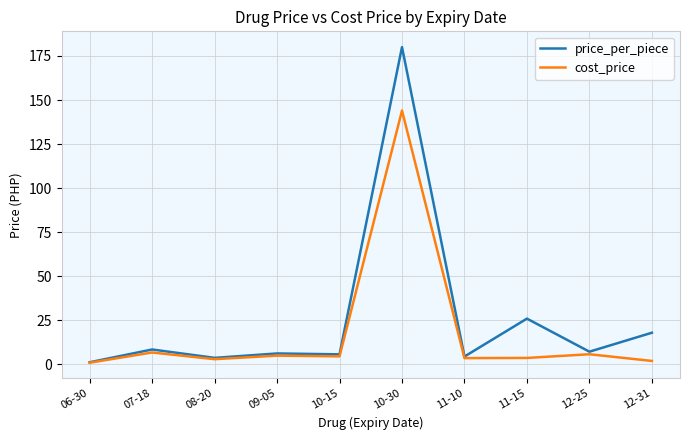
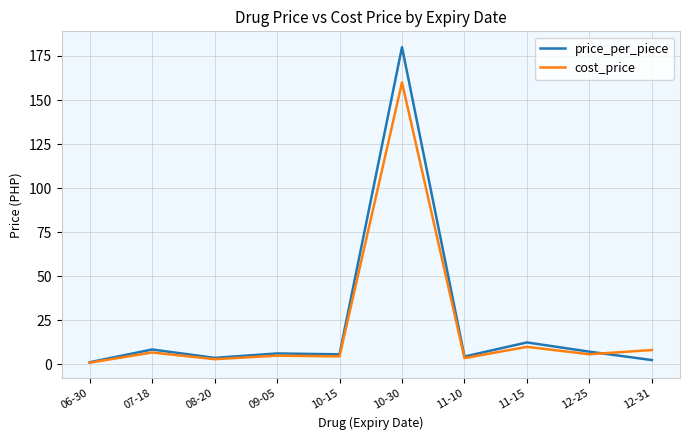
  {
    "price_per_piece": {
      "07-18": 9,
      "10-30": 180,
-     "11-15": 26,
-     "12-31": 18
+     "11-15": 13,
+     "12-31": 3
    },
    "cost_price": {
      "07-18": 7,
-     "10-30": 144,
-     "11-15": 4,
-     "12-31": 2
+     "10-30": 160,
+     "11-15": 10,
+     "12-31": 8
    }
  }
